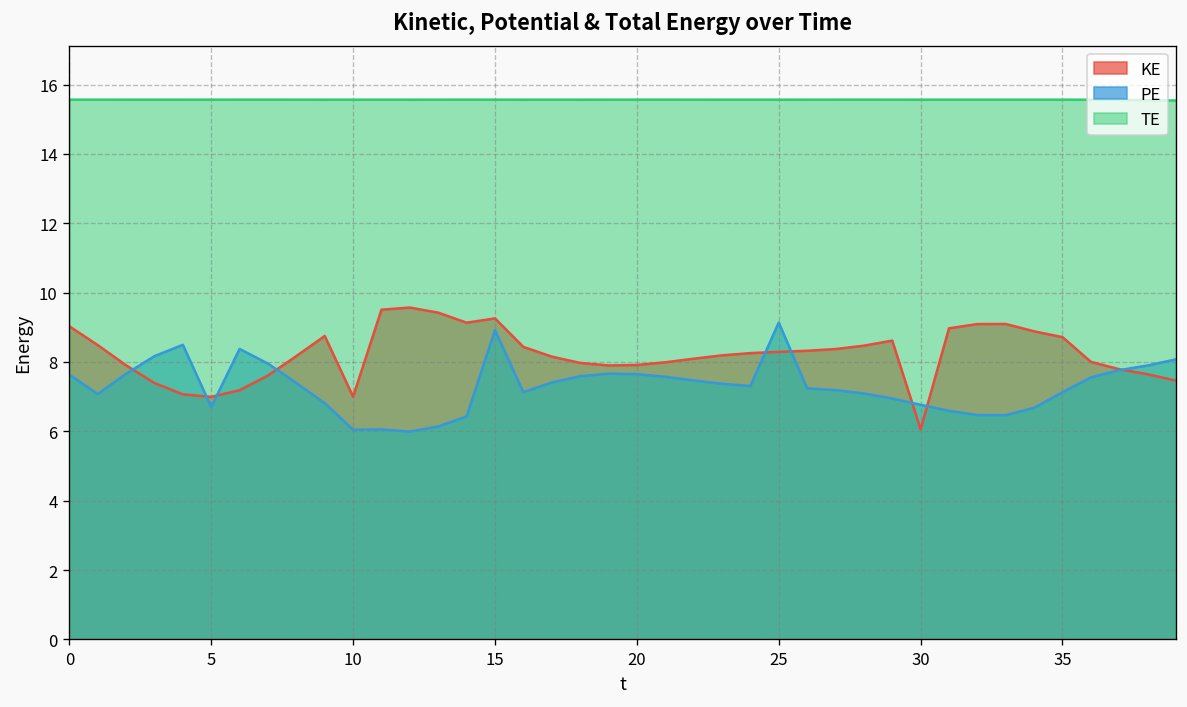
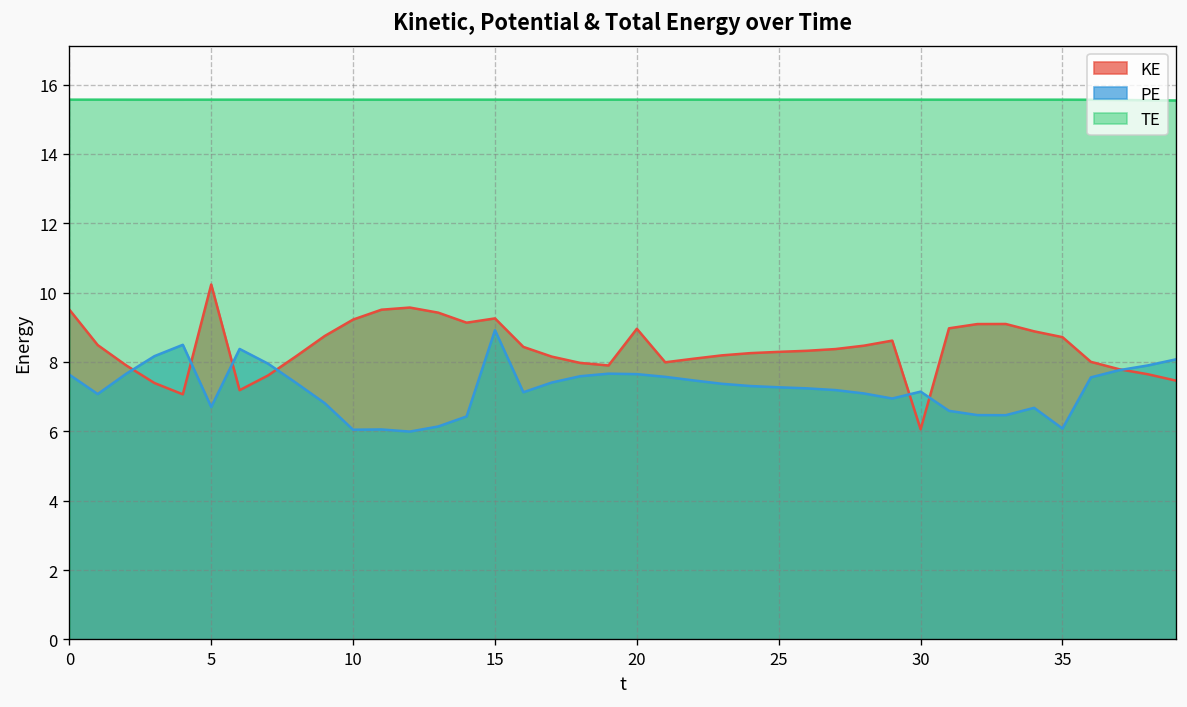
  {
    "KE": {
-     "0": 9.0,
-     "5": 7.0,
-     "10": 7.0,
+     "0": 9.5,
+     "5": 10.2,
+     "10": 9.2,
      "15": 9.3,
-     "20": 7.9,
+     "20": 9.0,
      "25": 8.3,
      "30": 6.1,
      "35": 8.7
    },
    "PE": {
      "0": 7.6,
      "5": 6.7,
      "10": 6.0,
      "15": 8.9,
      "20": 7.7,
-     "25": 9.1,
-     "30": 6.8,
-     "35": 7.1
+     "25": 7.3,
+     "30": 7.1,
+     "35": 6.1
    },
    "TE": {
      "0": 15.6,
      "5": 15.6,
      "10": 15.6,
      "15": 15.6,
      "20": 15.6,
      "25": 15.6,
      "30": 15.6,
      "35": 15.6
    }
  }
